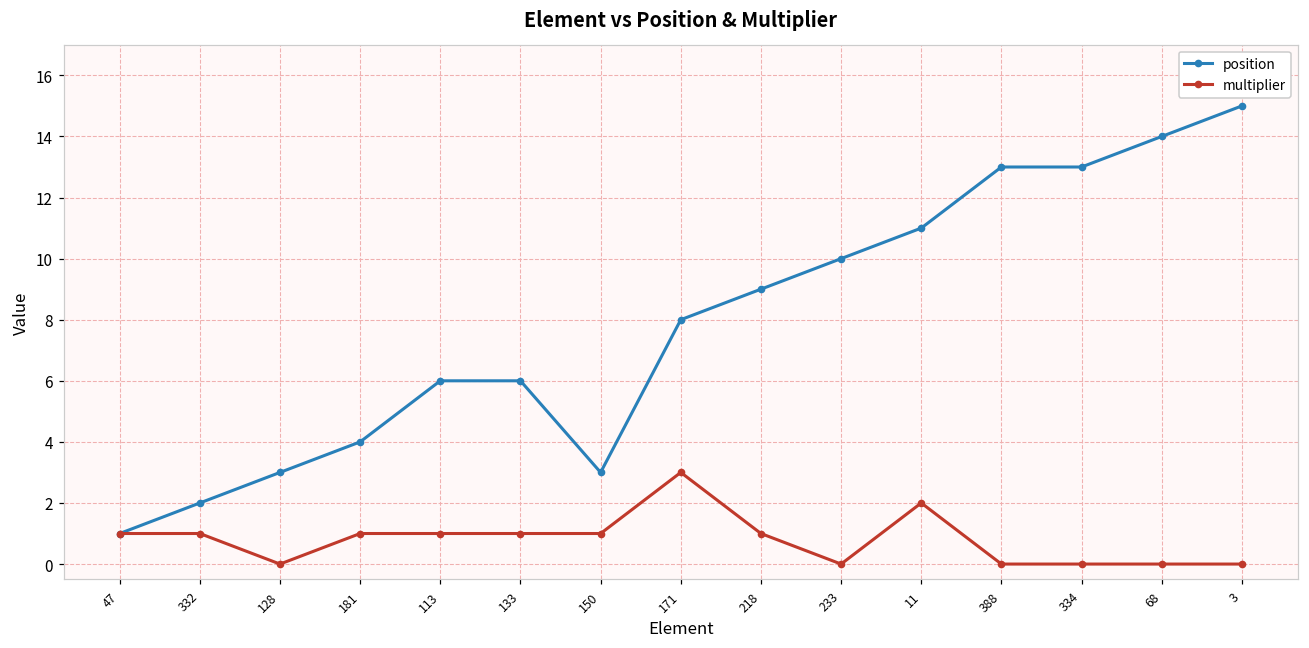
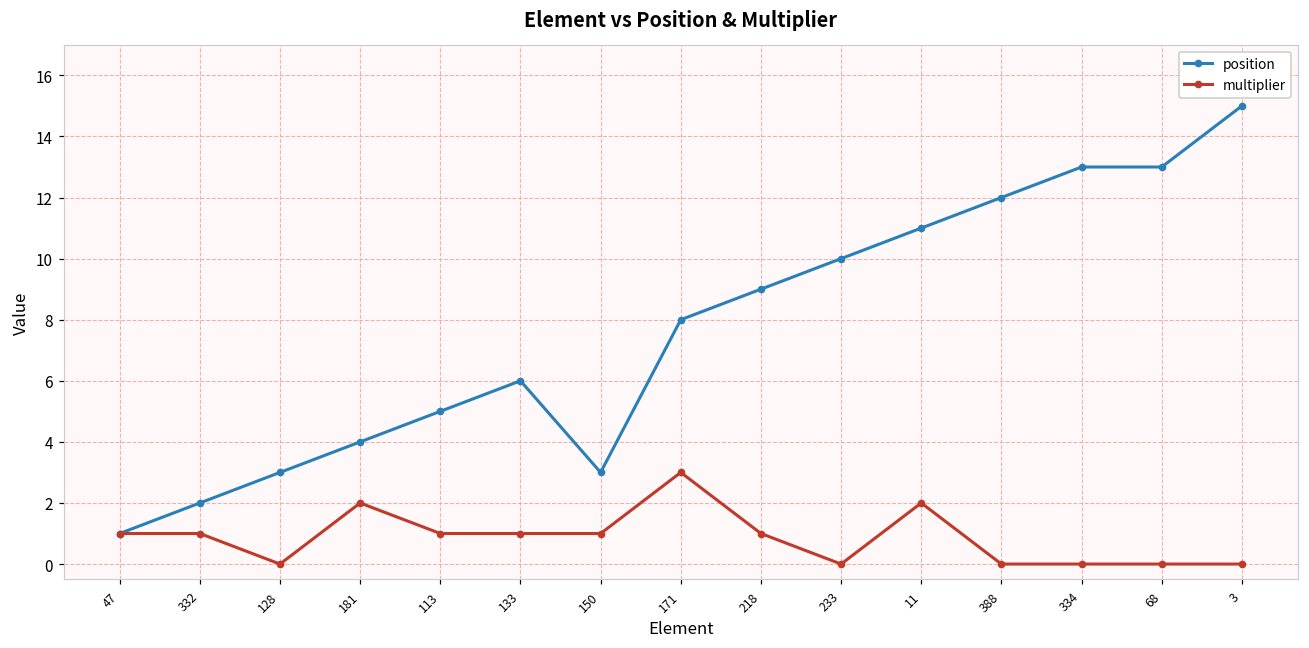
  {
    "position": {
      "332": 2,
      "128": 3,
      "181": 4,
-     "113": 6,
+     "113": 5,
      "133": 6,
      "150": 3,
      "171": 8,
      "218": 9,
      "233": 10,
      "11": 11,
-     "388": 13,
+     "388": 12,
      "334": 13,
-     "68": 14,
+     "68": 13,
      "3": 15
    },
    "multiplier": {
      "332": 1,
      "128": 0,
-     "181": 1,
+     "181": 2,
      "113": 1,
      "133": 1,
      "150": 1,
      "171": 3,
      "218": 1,
      "233": 0,
      "11": 2,
      "388": 0,
      "334": 0,
      "68": 0,
      "3": 0
    }
  }
